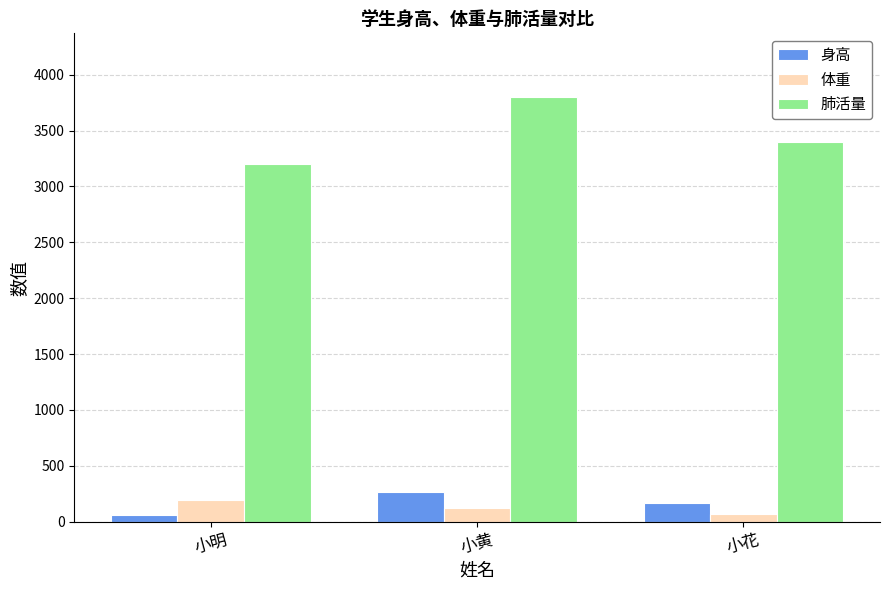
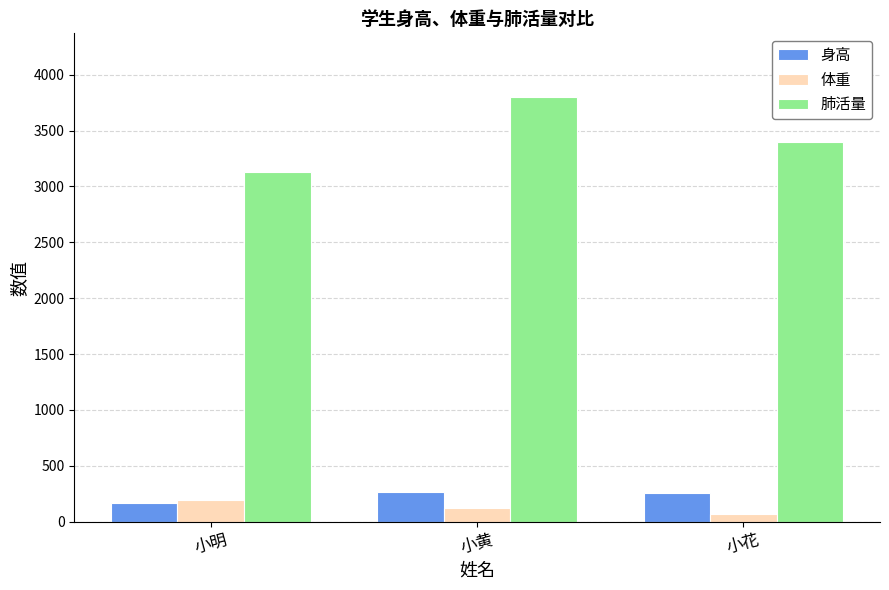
  {
    "身高": {
-     "小明": 60,
+     "小明": 170,
      "小黄": 270,
-     "小花": 170
+     "小花": 260
    },
    "体重": {
      "小明": 190,
      "小黄": 120,
      "小花": 70
    },
    "肺活量": {
-     "小明": 3200,
+     "小明": 3130,
      "小黄": 3800,
      "小花": 3400
    }
  }
